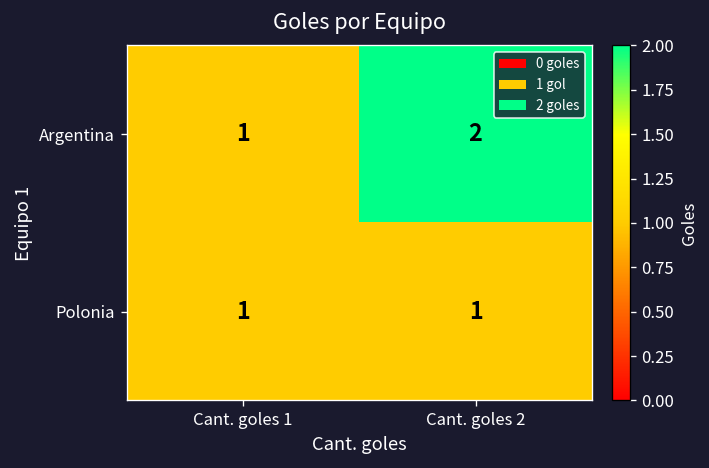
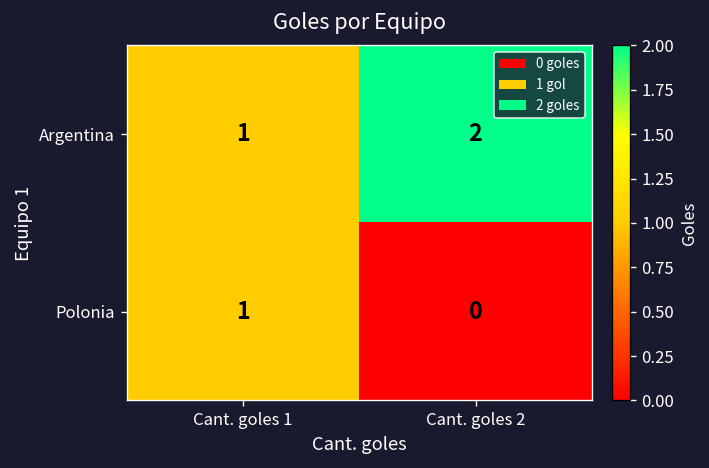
  {
    "Argentina": {
      "Cant. goles 1": 1,
      "Cant. goles 2": 2
    },
    "Polonia": {
      "Cant. goles 1": 1,
-     "Cant. goles 2": 1
+     "Cant. goles 2": 0
    }
  }
